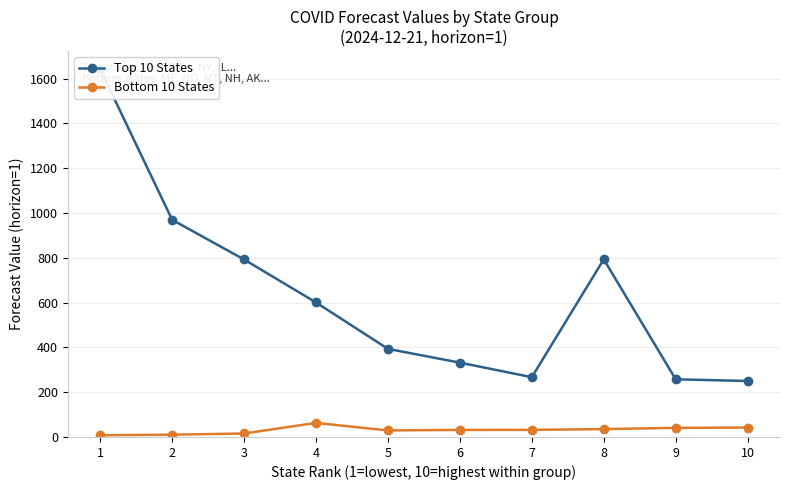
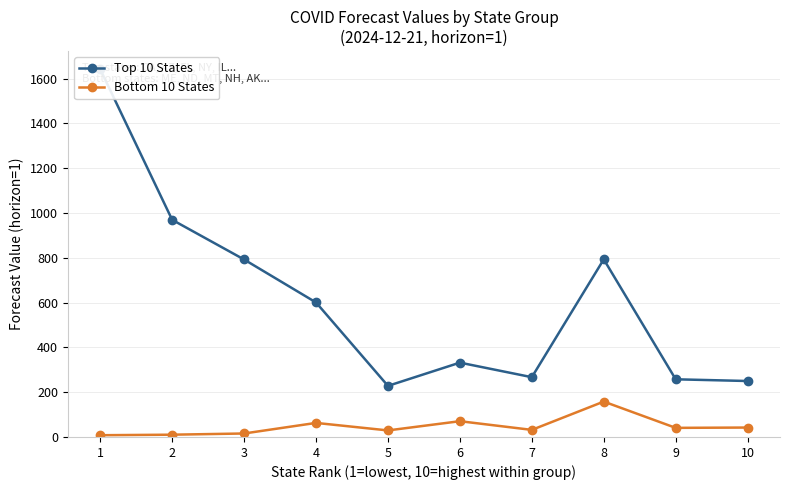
  {
    "Top 10 States": {
      "2": 970,
      "3": 790,
      "4": 600,
-     "5": 390,
+     "5": 230,
      "6": 330,
      "7": 270,
      "8": 790,
      "9": 260,
      "10": 250
    },
    "Bottom 10 States": {
      "1": 10,
      "2": 10,
      "3": 20,
      "4": 60,
      "5": 30,
-     "6": 30,
+     "6": 70,
      "7": 30,
-     "8": 40,
+     "8": 160,
      "9": 40,
      "10": 40
    }
  }
